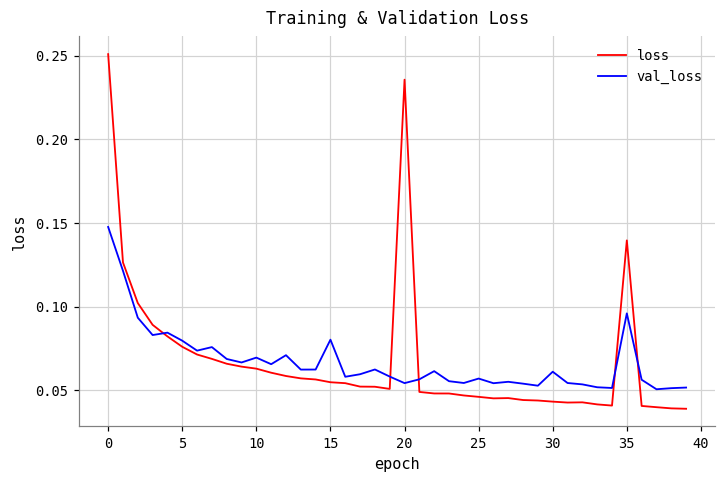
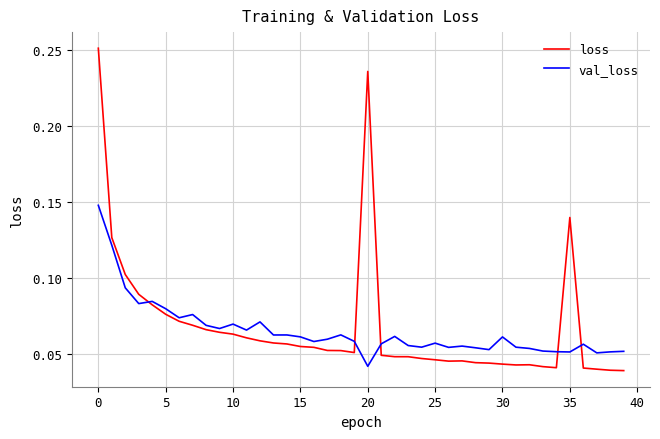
  {
    "loss": {
      "0": 0.251,
      "5": 0.076,
      "10": 0.063,
      "15": 0.055,
      "20": 0.236,
      "25": 0.046,
      "30": 0.043,
      "35": 0.140
    },
    "val_loss": {
      "0": 0.148,
      "5": 0.080,
      "10": 0.070,
-     "15": 0.080,
-     "20": 0.054,
+     "15": 0.061,
+     "20": 0.042,
      "25": 0.057,
      "30": 0.061,
-     "35": 0.096
+     "35": 0.051
    }
  }
